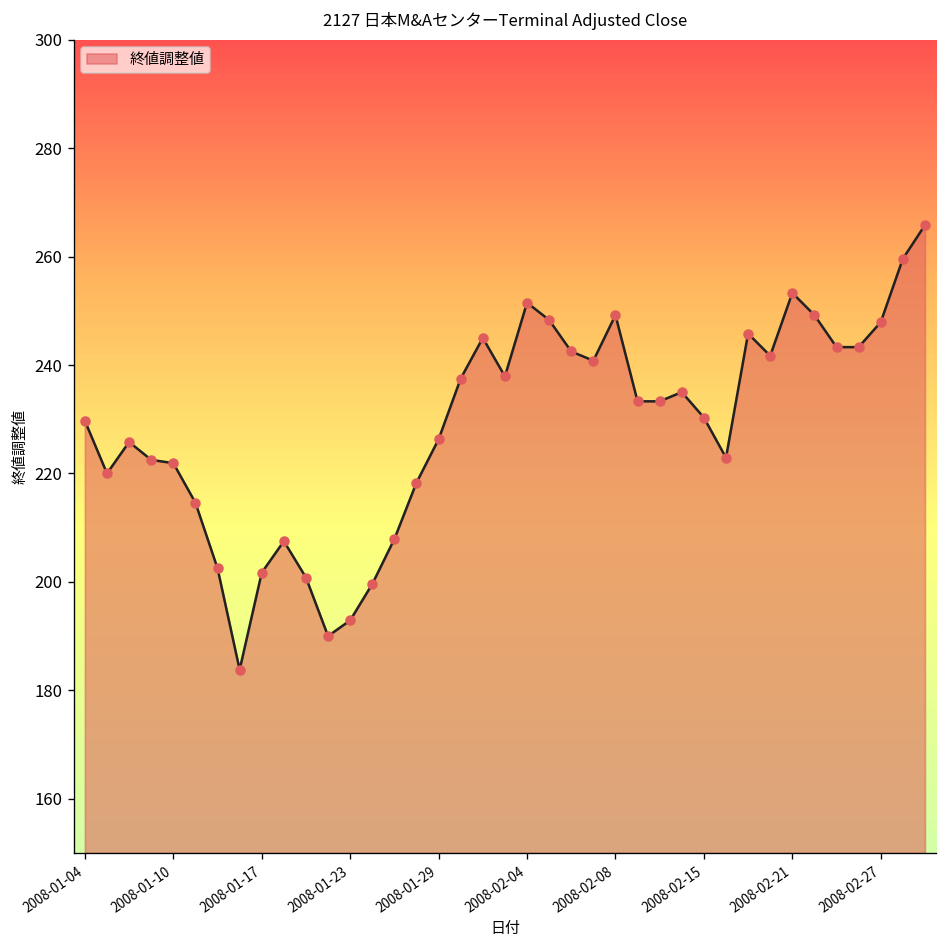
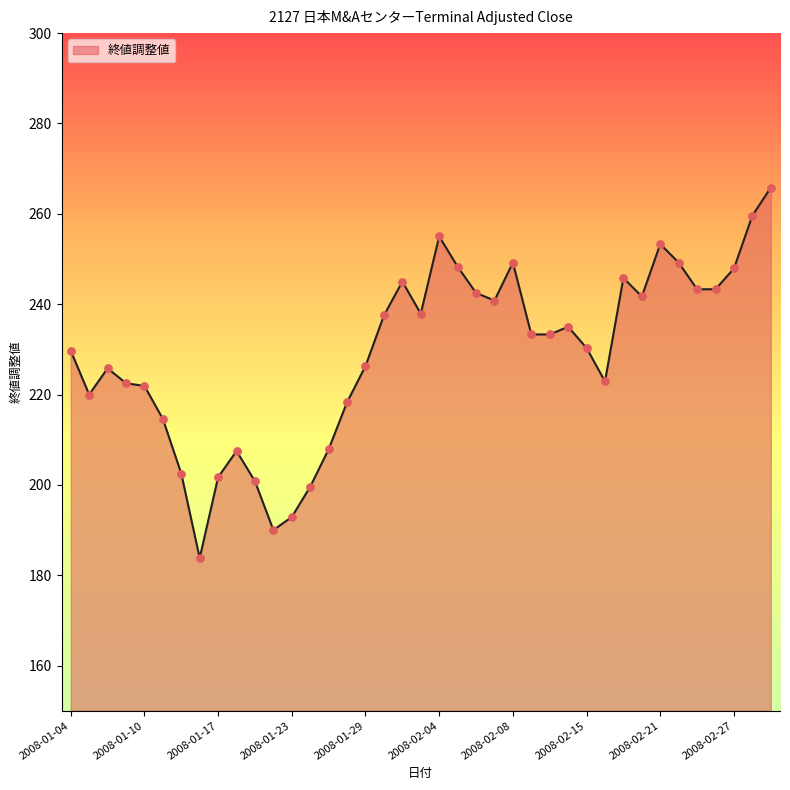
  {
    "2008-01-04": 230,
    "2008-01-10": 222,
    "2008-01-17": 202,
    "2008-01-23": 193,
    "2008-01-29": 226,
-   "2008-02-04": 252,
+   "2008-02-04": 255,
    "2008-02-08": 249,
    "2008-02-15": 230,
    "2008-02-21": 253,
    "2008-02-27": 248
  }
